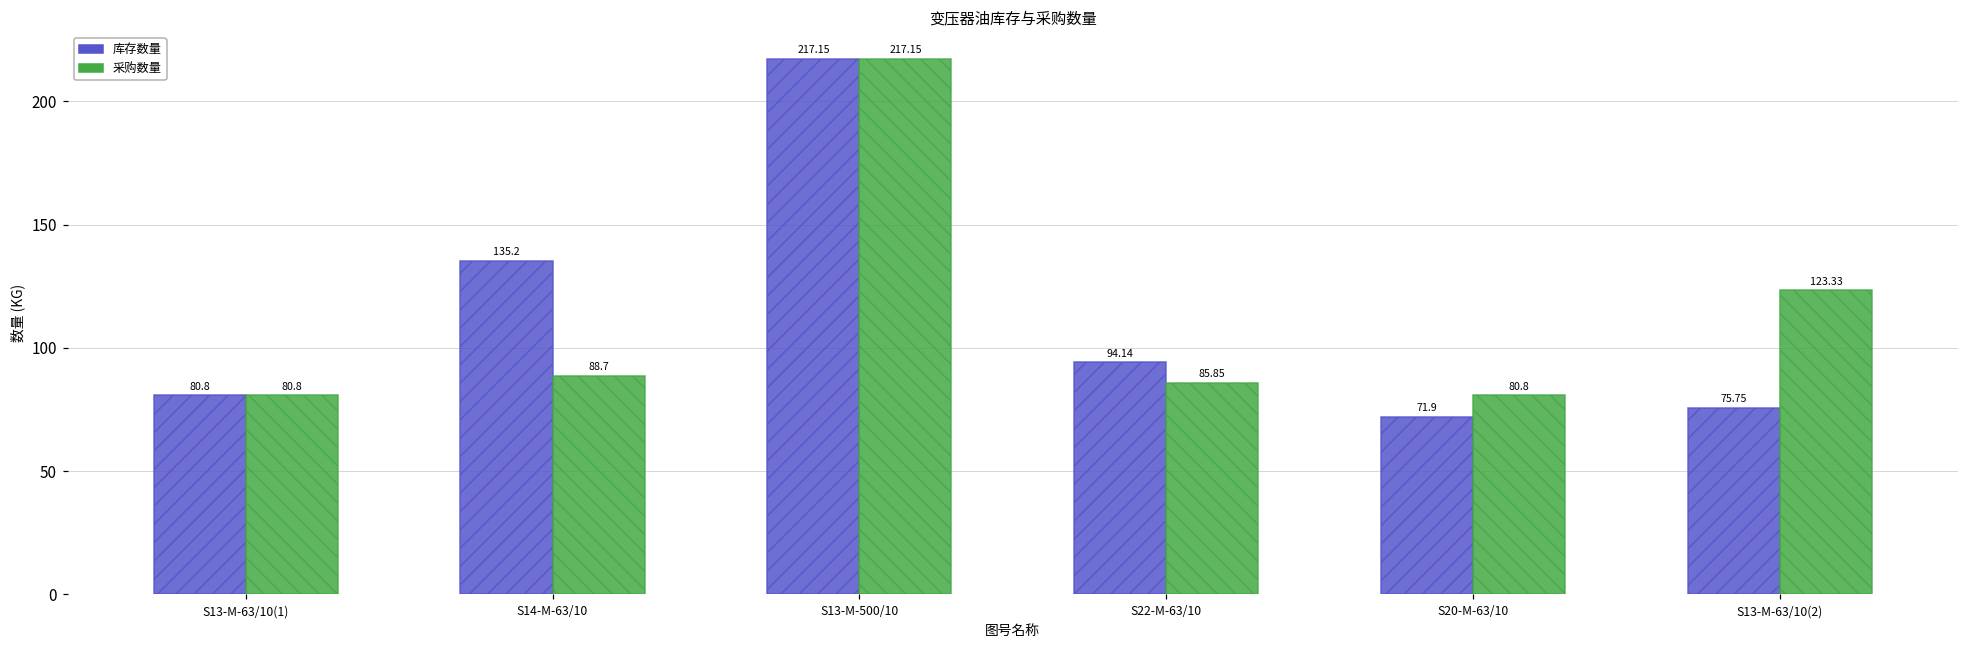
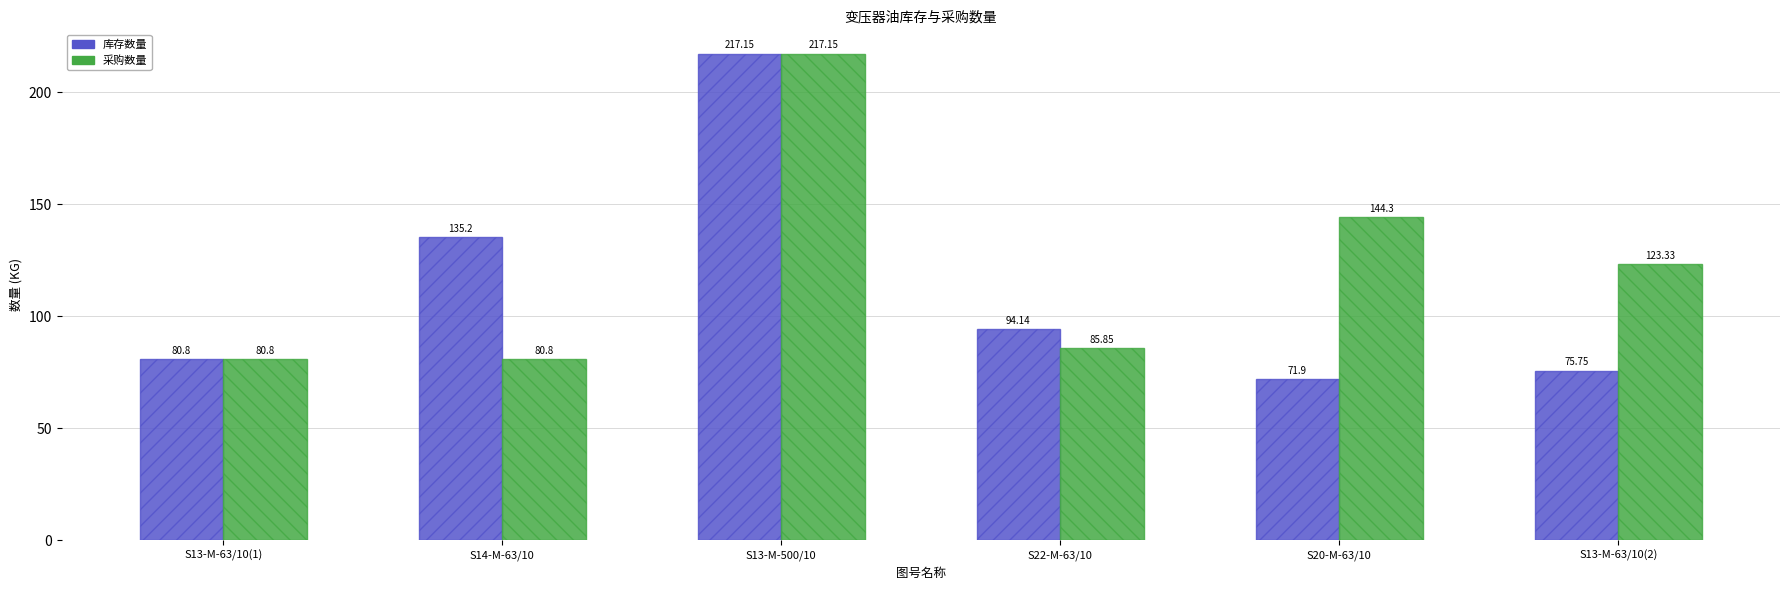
  {
    "库存数量": {
      "S13-M-63/10(1)": 80.8,
      "S14-M-63/10": 135.2,
      "S13-M-500/10": 217.15,
      "S22-M-63/10": 94.14,
      "S20-M-63/10": 71.9,
      "S13-M-63/10(2)": 75.75
    },
    "采购数量": {
      "S13-M-63/10(1)": 80.8,
-     "S14-M-63/10": 88.7,
+     "S14-M-63/10": 80.8,
      "S13-M-500/10": 217.15,
      "S22-M-63/10": 85.85,
-     "S20-M-63/10": 80.8,
+     "S20-M-63/10": 144.3,
      "S13-M-63/10(2)": 123.33
    }
  }
